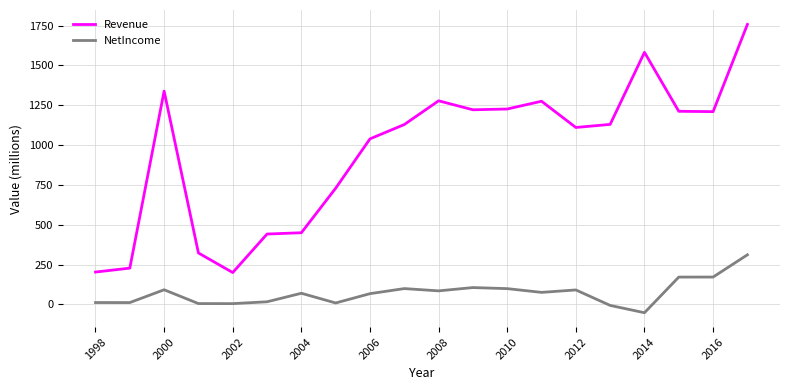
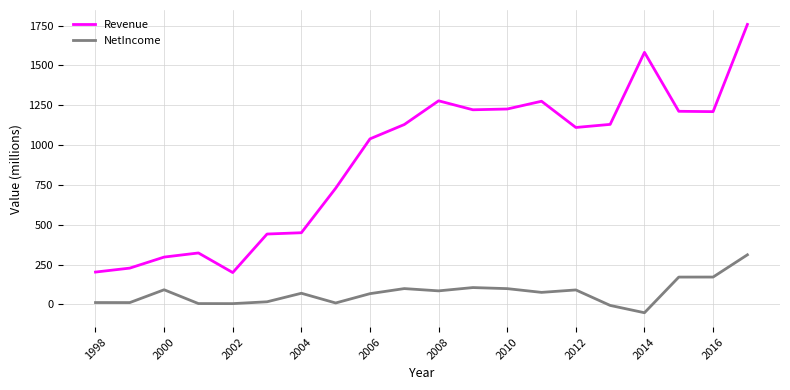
  {
    "Revenue": {
      "1998": 200,
-     "2000": 1340,
+     "2000": 300,
      "2002": 200,
      "2004": 450,
      "2006": 1040,
      "2008": 1280,
      "2010": 1230,
      "2012": 1110,
      "2014": 1580,
      "2016": 1210
    },
    "NetIncome": {
      "1998": 10,
      "2000": 90,
      "2002": 0,
      "2004": 70,
      "2006": 70,
      "2008": 80,
      "2010": 100,
      "2012": 90,
      "2014": -50,
      "2016": 170
    }
  }
